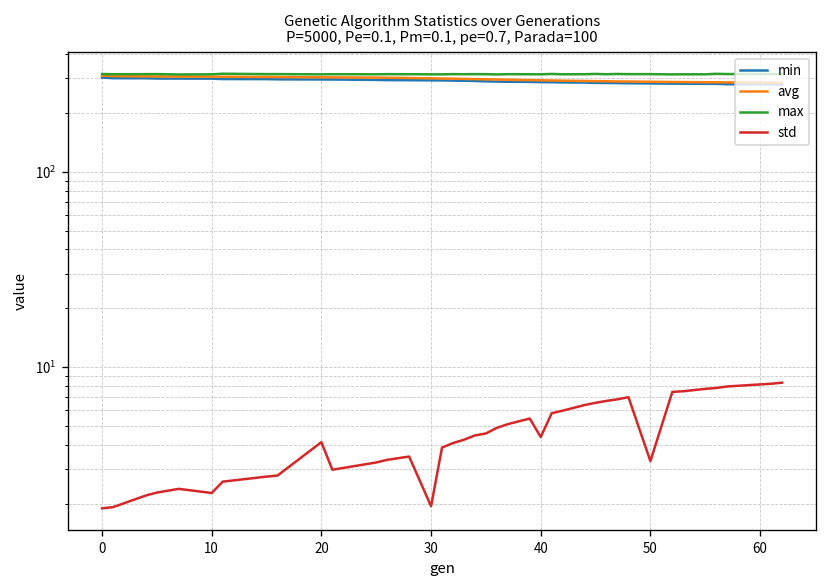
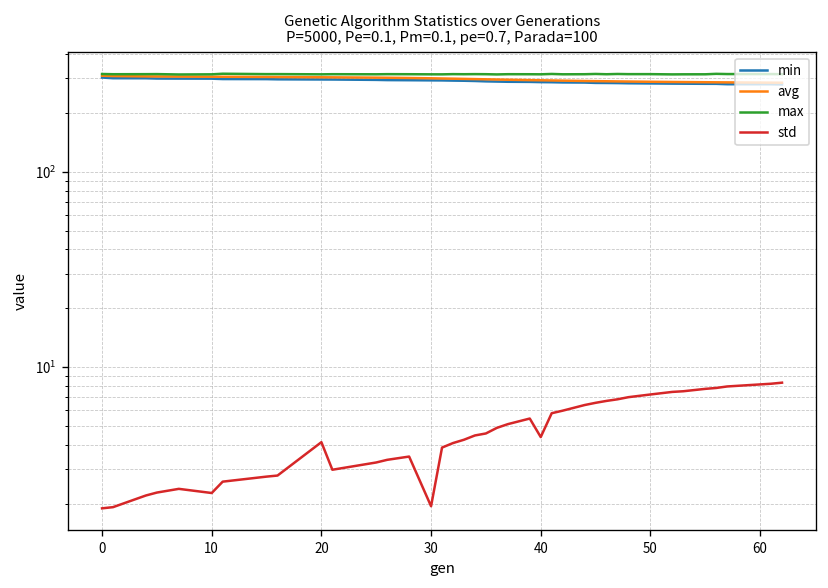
  {
    "max": {
      "20": 320,
      "30": 320,
      "40": 320,
      "50": 320
    },
    "std": {
      "0": 1.9,
      "10": 2.3,
      "20": 4.1,
      "30": 1.9,
      "40": 4.4,
-     "50": 3.3
+     "50": 7
    }
  }
